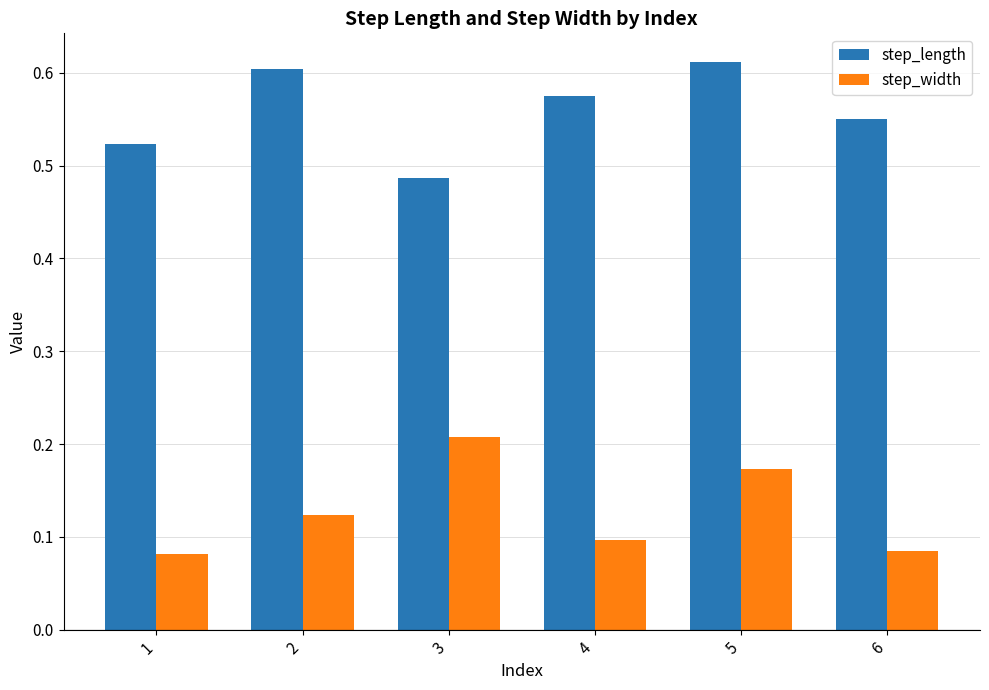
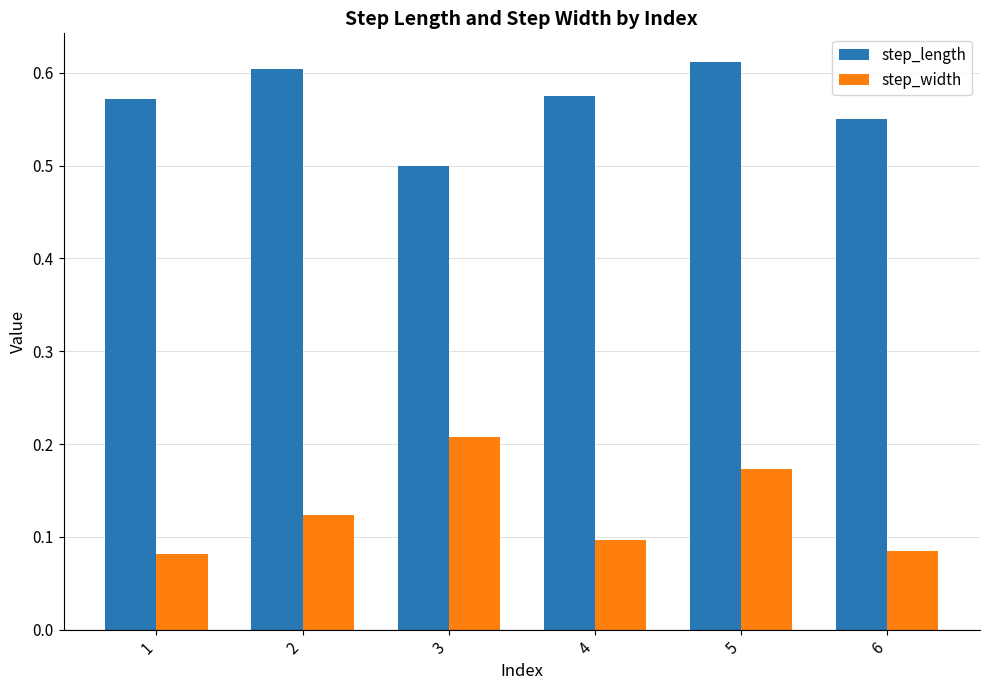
  {
    "step_length": {
-     "1": 0.52,
+     "1": 0.57,
      "2": 0.60,
-     "3": 0.49,
+     "3": 0.50,
      "4": 0.57,
      "5": 0.61,
      "6": 0.55
    },
    "step_width": {
      "1": 0.08,
      "2": 0.12,
      "3": 0.21,
      "4": 0.10,
      "5": 0.17,
      "6": 0.08
    }
  }
